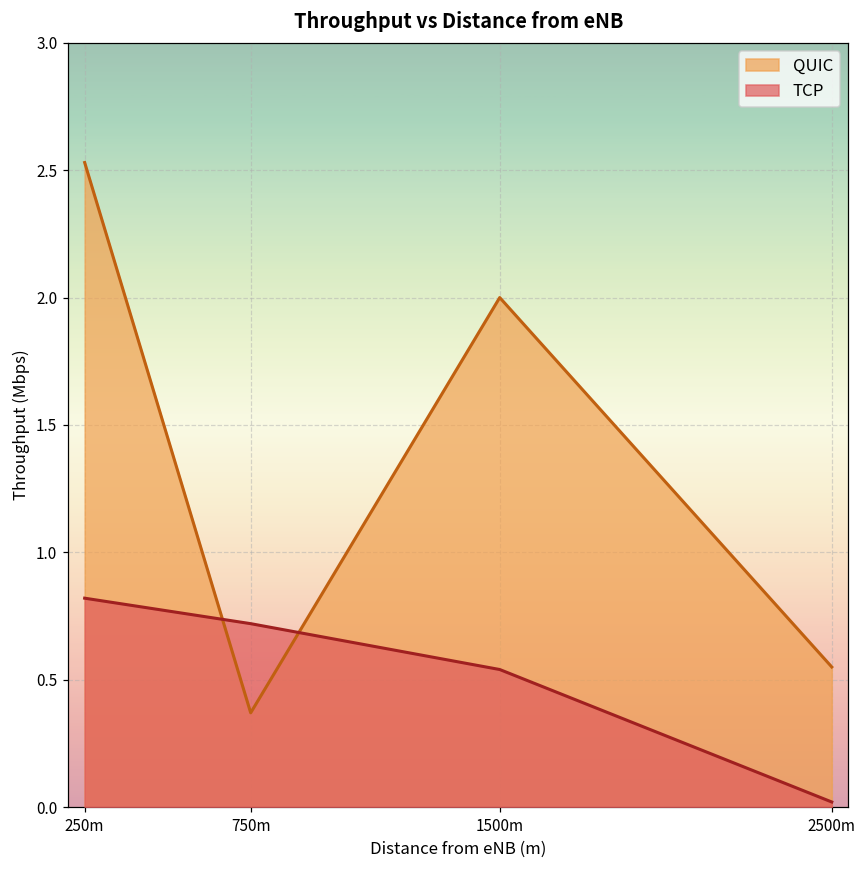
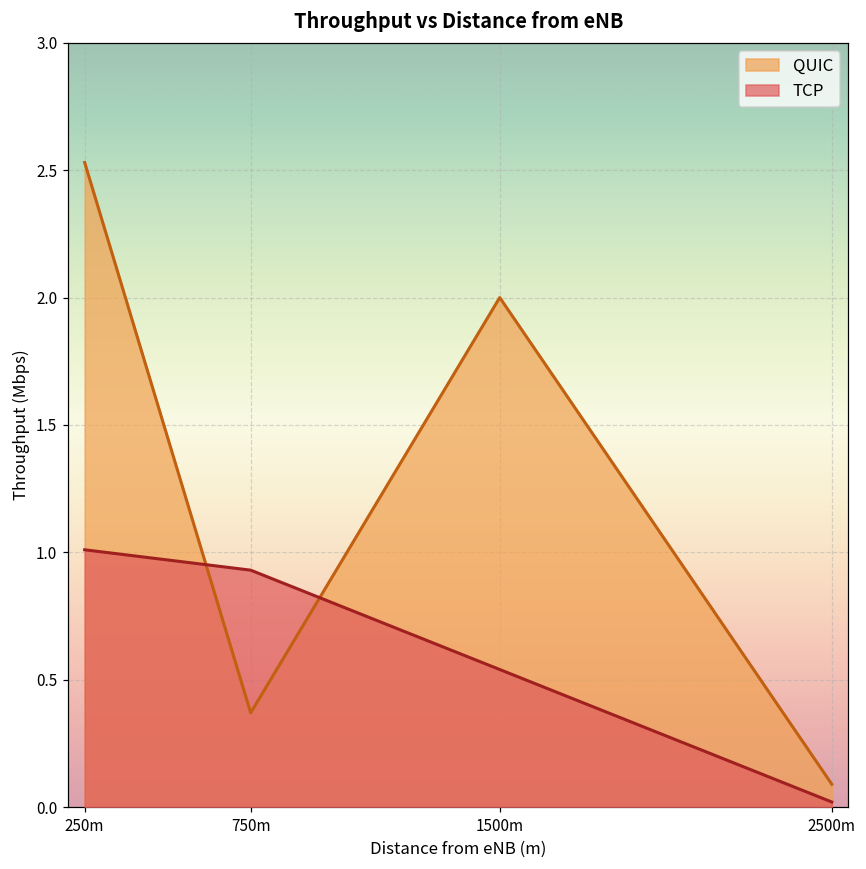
  {
    "QUIC": {
      "250m": 2.53,
      "750m": 0.37,
      "1500m": 2.00,
-     "2500m": 0.55
+     "2500m": 0.09
    },
    "TCP": {
-     "250m": 0.82,
-     "750m": 0.72,
+     "250m": 1.01,
+     "750m": 0.93,
      "1500m": 0.54,
      "2500m": 0.02
    }
  }
